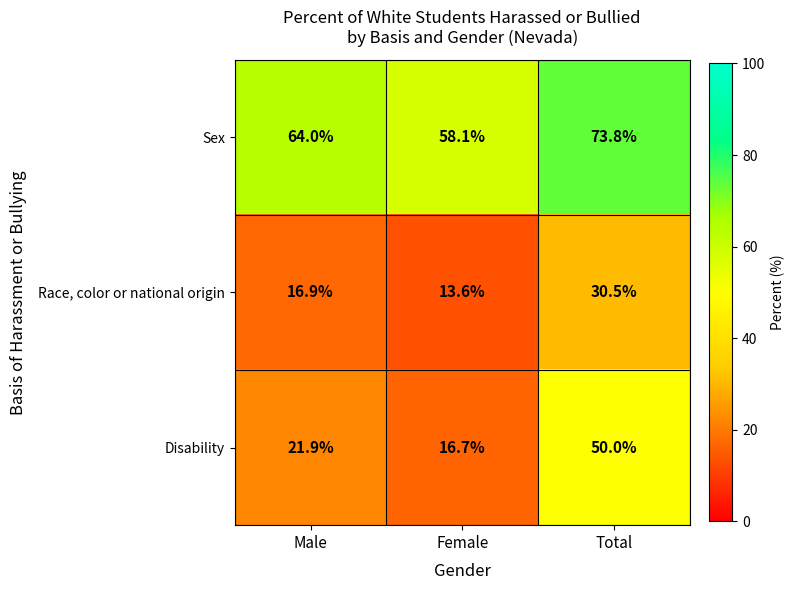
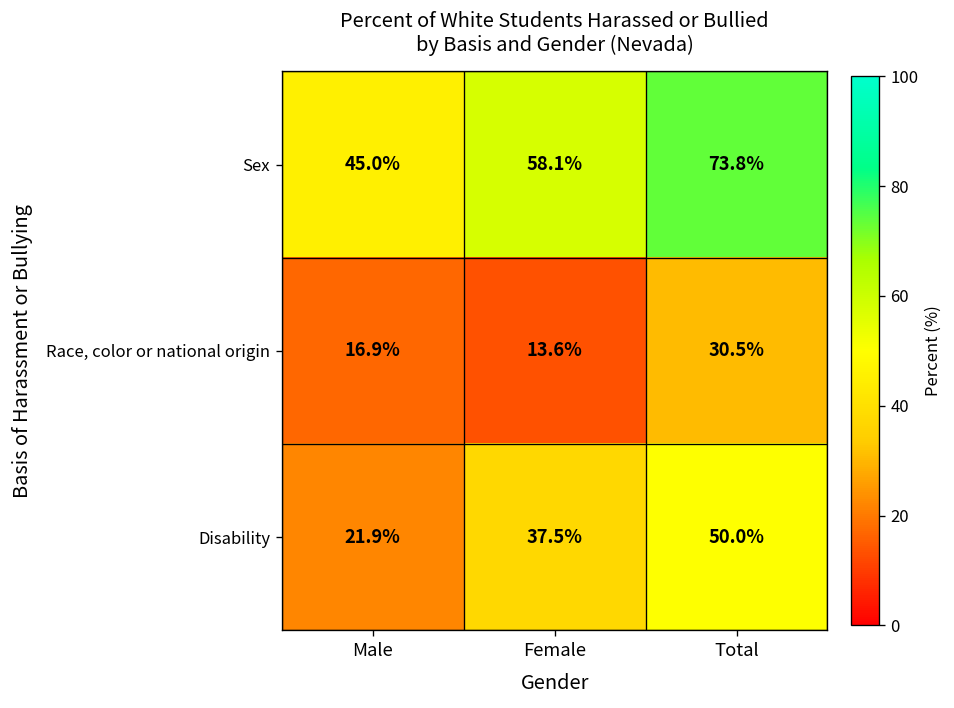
  {
    "Sex": {
-     "Male": "64.0%",
+     "Male": "45.0%",
      "Female": "58.1%",
      "Total": "73.8%"
    },
    "Race, color or national origin": {
      "Male": "16.9%",
      "Female": "13.6%",
      "Total": "30.5%"
    },
    "Disability": {
      "Male": "21.9%",
-     "Female": "16.7%",
+     "Female": "37.5%",
      "Total": "50.0%"
    }
  }
